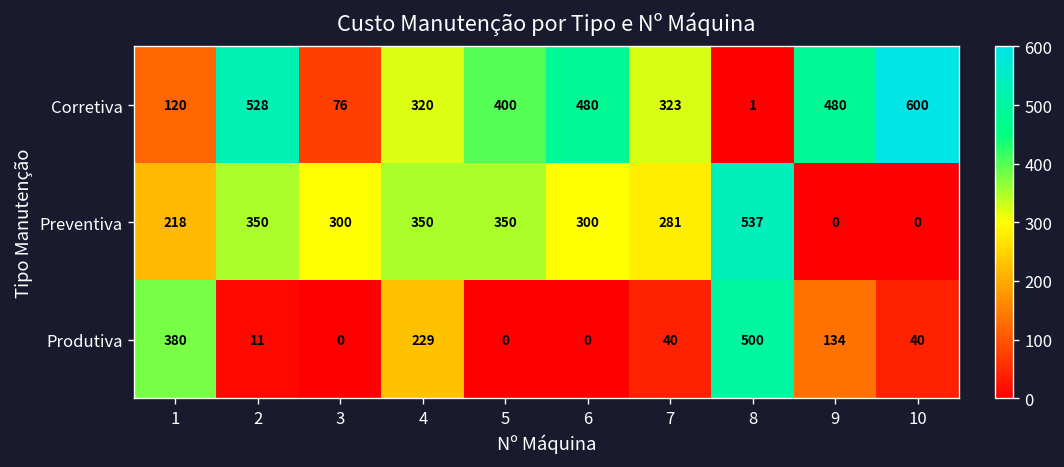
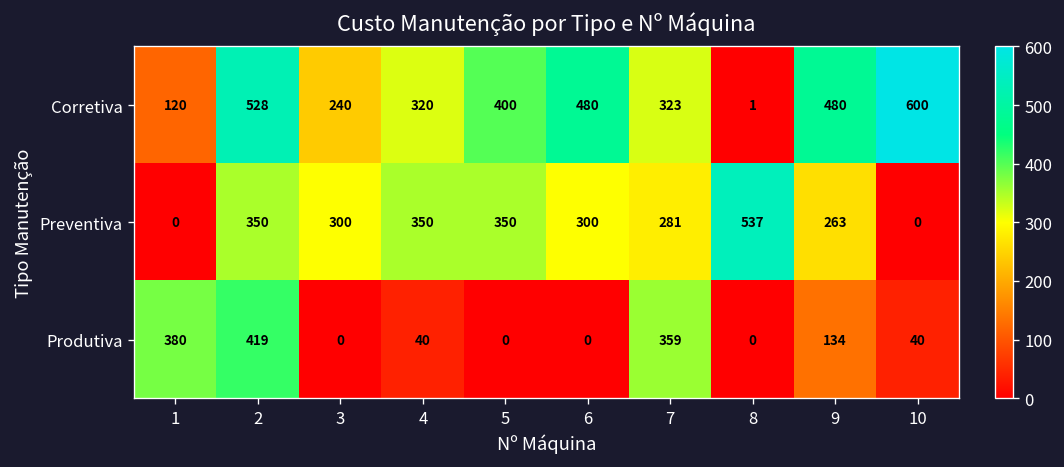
  {
    "Corretiva": {
      "1": 120,
      "2": 528,
-     "3": 76,
+     "3": 240,
      "4": 320,
      "5": 400,
      "6": 480,
      "7": 323,
      "8": 1,
      "9": 480,
      "10": 600
    },
    "Preventiva": {
-     "1": 218,
+     "1": 0,
      "2": 350,
      "3": 300,
      "4": 350,
      "5": 350,
      "6": 300,
      "7": 281,
      "8": 537,
-     "9": 0,
+     "9": 263,
      "10": 0
    },
    "Produtiva": {
      "1": 380,
-     "2": 11,
+     "2": 419,
      "3": 0,
-     "4": 229,
+     "4": 40,
      "5": 0,
      "6": 0,
-     "7": 40,
-     "8": 500,
+     "7": 359,
+     "8": 0,
      "9": 134,
      "10": 40
    }
  }
